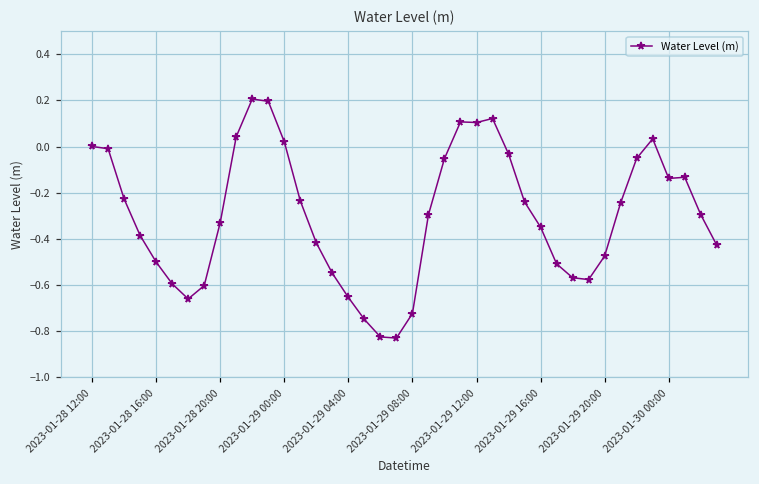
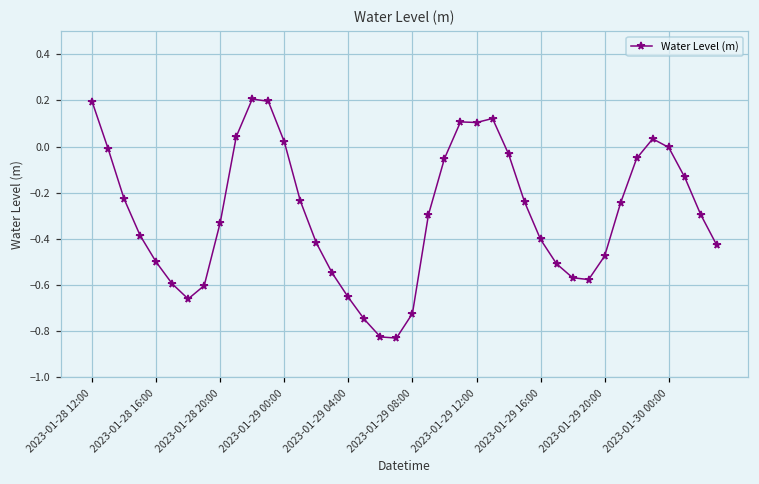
  {
-   "2023-01-28 12:00": 0.00,
+   "2023-01-28 12:00": 0.19,
    "2023-01-28 16:00": -0.50,
    "2023-01-28 20:00": -0.33,
    "2023-01-29 00:00": 0.02,
    "2023-01-29 04:00": -0.65,
    "2023-01-29 08:00": -0.72,
    "2023-01-29 12:00": 0.10,
-   "2023-01-29 16:00": -0.35,
+   "2023-01-29 16:00": -0.40,
    "2023-01-29 20:00": -0.47,
-   "2023-01-30 00:00": -0.14
+   "2023-01-30 00:00": 0.00
  }
